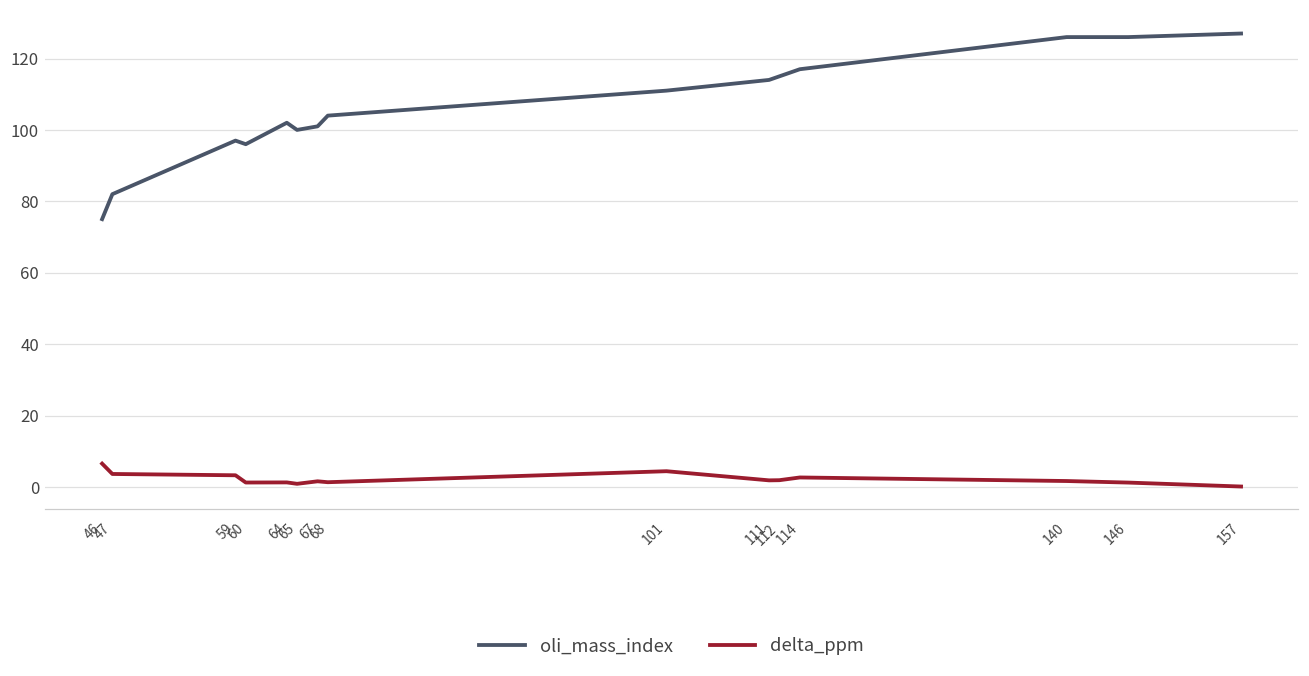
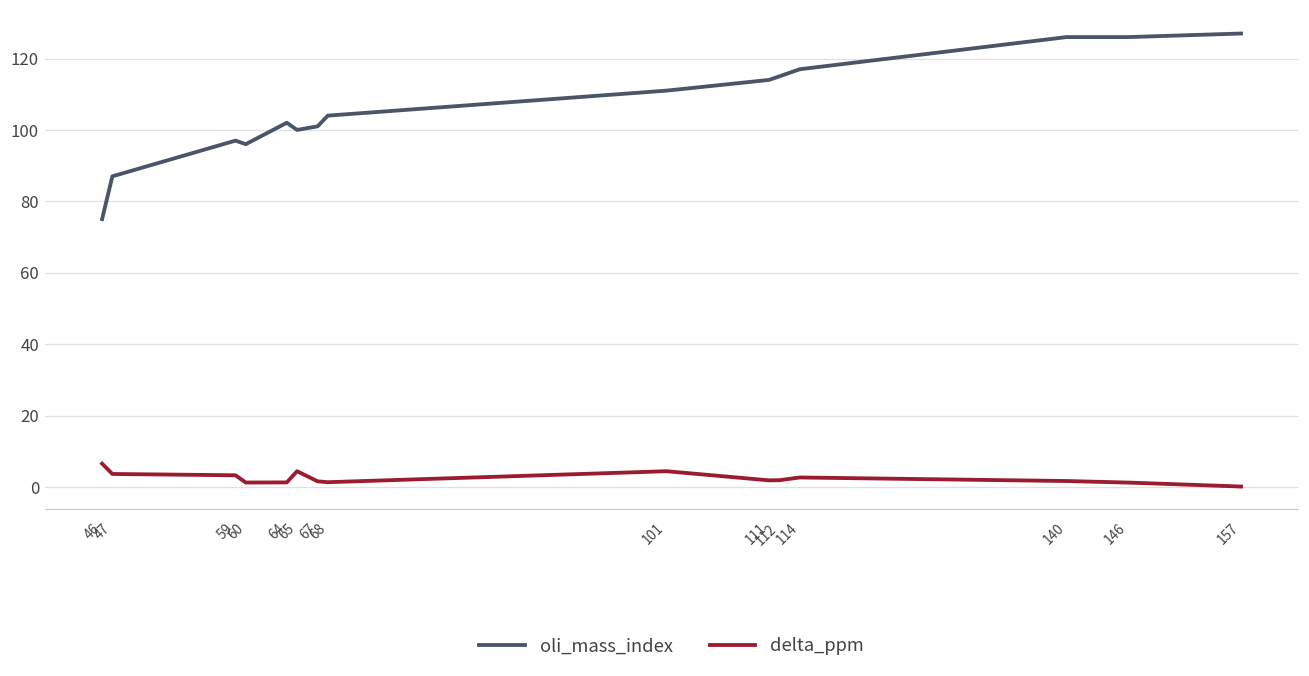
  {
    "oli_mass_index": {
      "46": 75,
-     "47": 82,
+     "47": 87,
      "59": 97,
      "60": 96,
      "64": 102,
      "65": 100,
      "67": 101,
      "68": 104,
      "101": 111,
      "111": 114,
      "112": 115,
      "114": 117,
      "140": 126,
      "146": 126,
      "157": 127
    },
    "delta_ppm": {
      "46": 7,
      "47": 4,
      "59": 3,
      "60": 1,
      "64": 1,
-     "65": 1,
+     "65": 4,
      "67": 2,
      "68": 1,
      "101": 4,
      "111": 2,
      "112": 2,
      "114": 3,
      "140": 2,
      "146": 1,
      "157": 0
    }
  }
